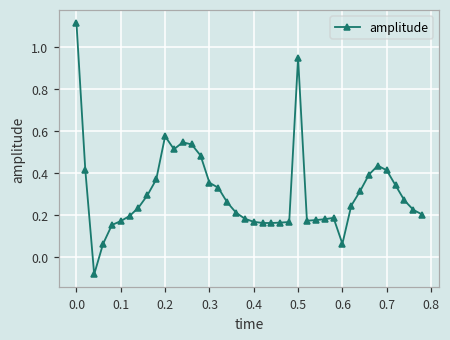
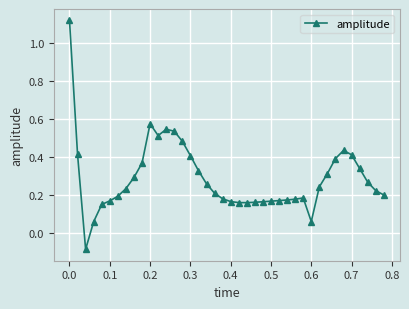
  {
    "0.0": 1.12,
    "0.1": 0.17,
    "0.2": 0.58,
-   "0.3": 0.35,
+   "0.3": 0.41,
    "0.4": 0.17,
-   "0.5": 0.95,
+   "0.5": 0.17,
    "0.6": 0.06,
    "0.7": 0.41
  }
